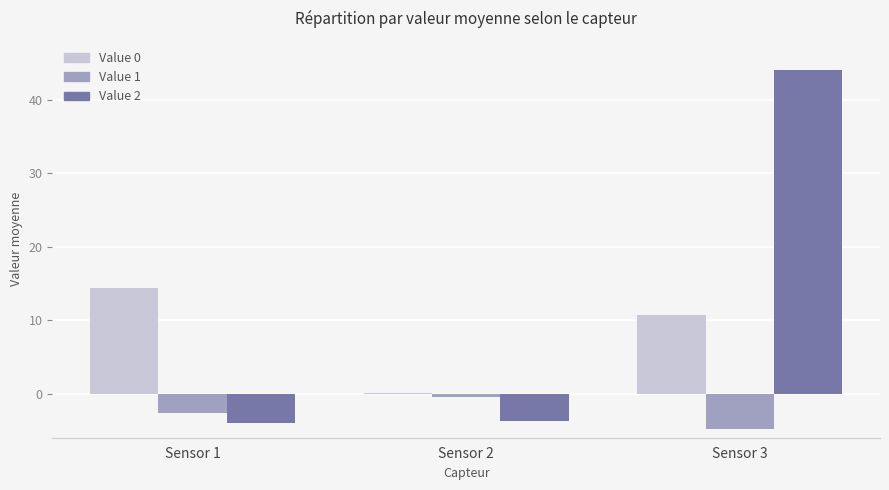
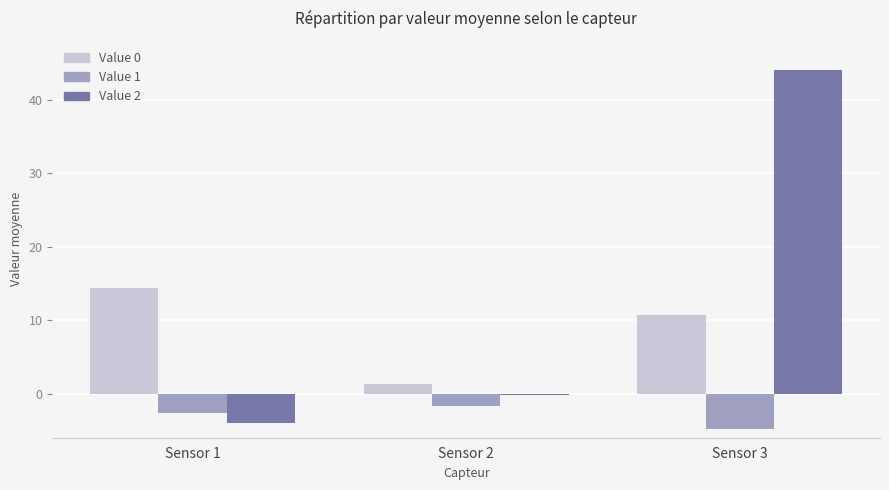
  {
    "Value 0": {
      "Sensor 1": 14,
-     "Sensor 2": 0,
+     "Sensor 2": 1,
      "Sensor 3": 11
    },
    "Value 1": {
      "Sensor 1": -3,
-     "Sensor 2": 0,
+     "Sensor 2": -2,
      "Sensor 3": -5
    },
    "Value 2": {
      "Sensor 1": -4,
-     "Sensor 2": -4,
+     "Sensor 2": 0,
      "Sensor 3": 44
    }
  }
